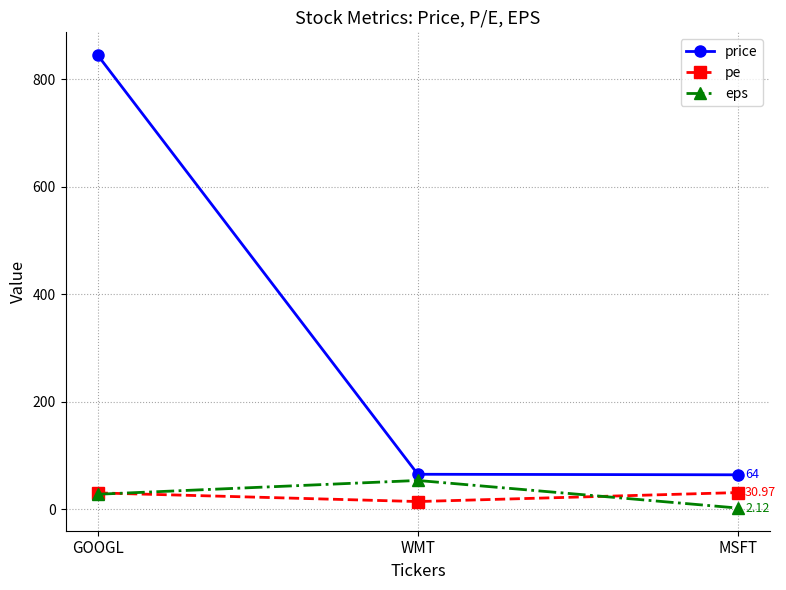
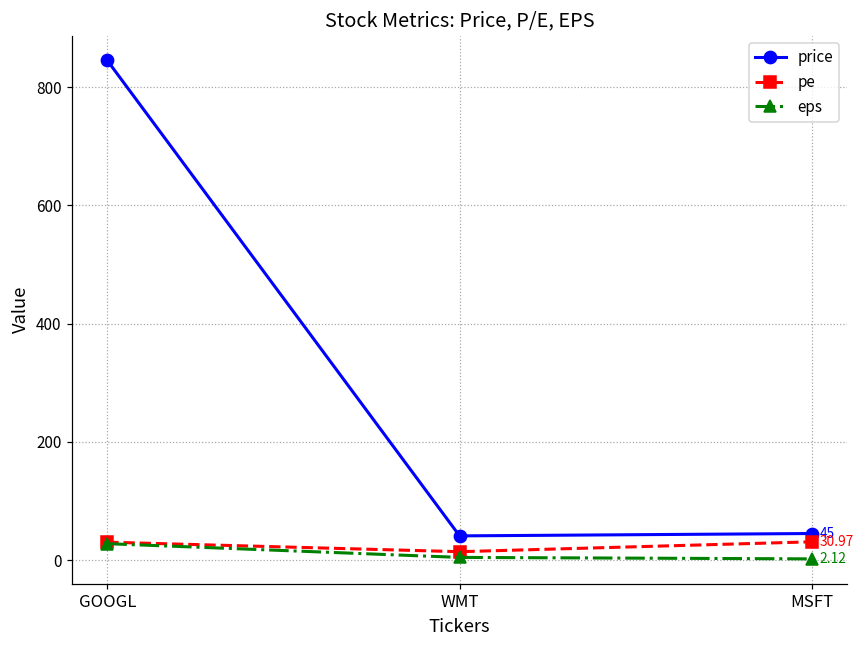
  {
    "price": {
-     "WMT": 70,
-     "MSFT": 64
+     "WMT": 40,
+     "MSFT": 45
    },
    "pe": {
      "WMT": 10
    },
    "eps": {
-     "WMT": 50
+     "WMT": 0
    }
  }
